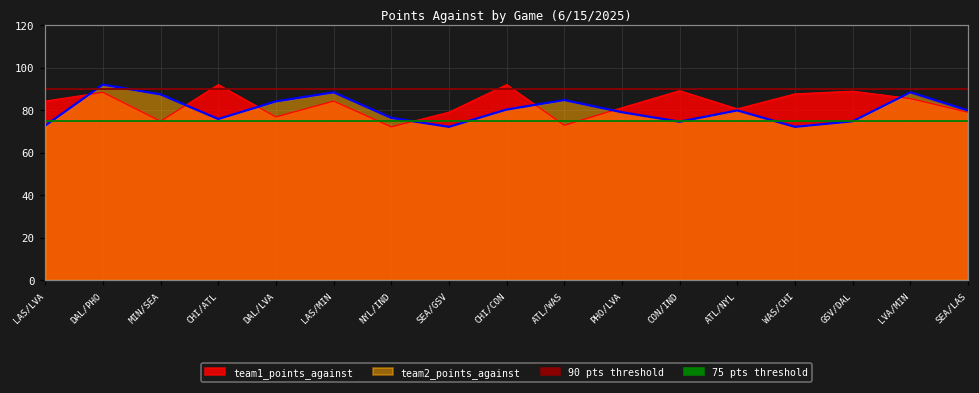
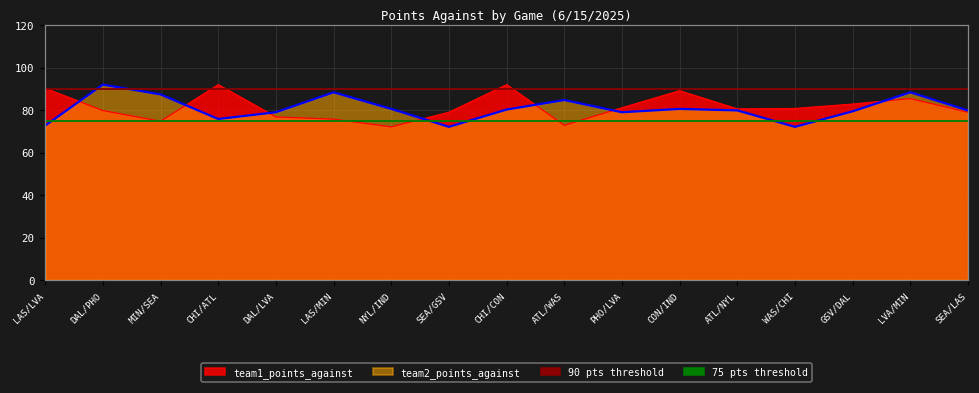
  {
    "team1_points_against": {
-     "LAS/LVA": 84,
-     "DAL/PHO": 88,
+     "LAS/LVA": 90,
+     "DAL/PHO": 80,
      "MIN/SEA": 75,
      "CHI/ATL": 92,
      "DAL/LVA": 77,
-     "LAS/MIN": 84,
+     "LAS/MIN": 76,
      "NYL/IND": 72,
      "SEA/GSV": 79,
      "CHI/CON": 92,
      "ATL/WAS": 73,
      "PHO/LVA": 81,
      "CON/IND": 89,
-     "WAS/CHI": 88,
-     "GSV/DAL": 89,
+     "WAS/CHI": 81,
+     "GSV/DAL": 83,
      "LVA/MIN": 85
    },
    "team2_points_against": {
      "LAS/LVA": 73,
      "DAL/PHO": 92,
      "MIN/SEA": 87,
      "CHI/ATL": 76,
-     "DAL/LVA": 84,
+     "DAL/LVA": 79,
      "LAS/MIN": 88,
-     "NYL/IND": 76,
+     "NYL/IND": 81,
      "SEA/GSV": 72,
      "CHI/CON": 80,
      "ATL/WAS": 85,
      "PHO/LVA": 79,
-     "CON/IND": 75,
+     "CON/IND": 81,
      "WAS/CHI": 72,
-     "GSV/DAL": 75,
+     "GSV/DAL": 79,
      "LVA/MIN": 88
    }
  }
